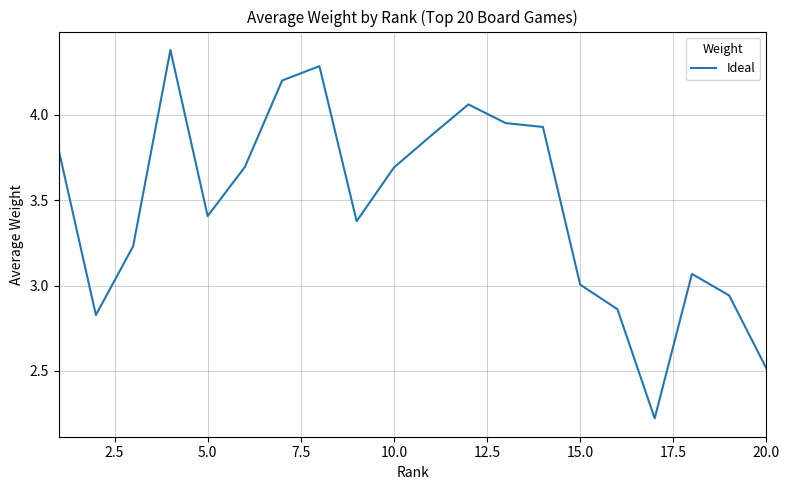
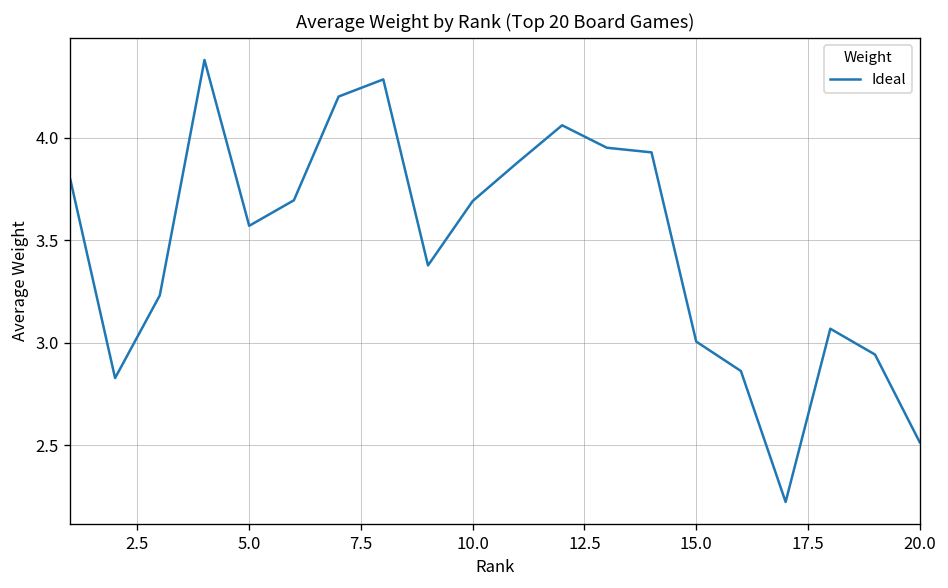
  {
-   "5.0": 3.41,
+   "5.0": 3.57,
    "10.0": 3.69,
    "15.0": 3.01,
    "20.0": 2.51
  }
